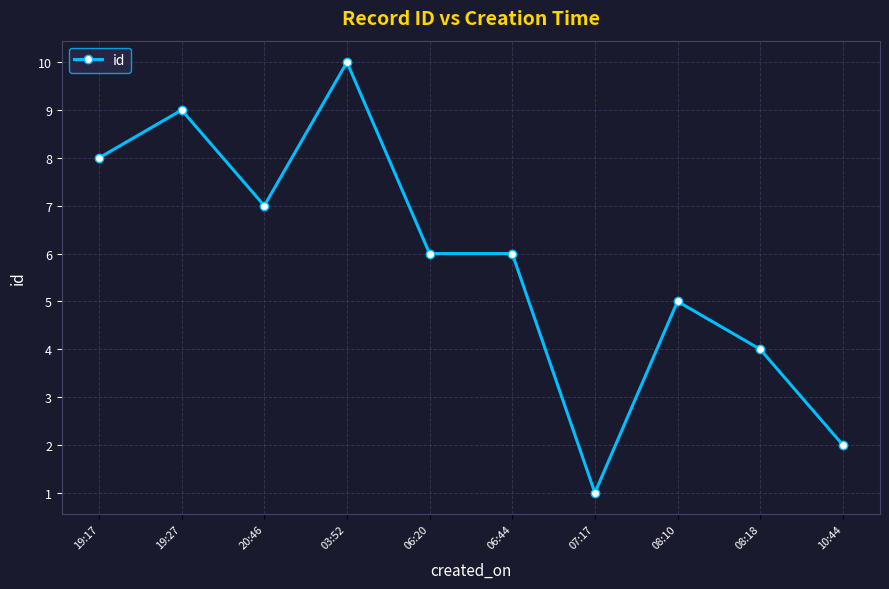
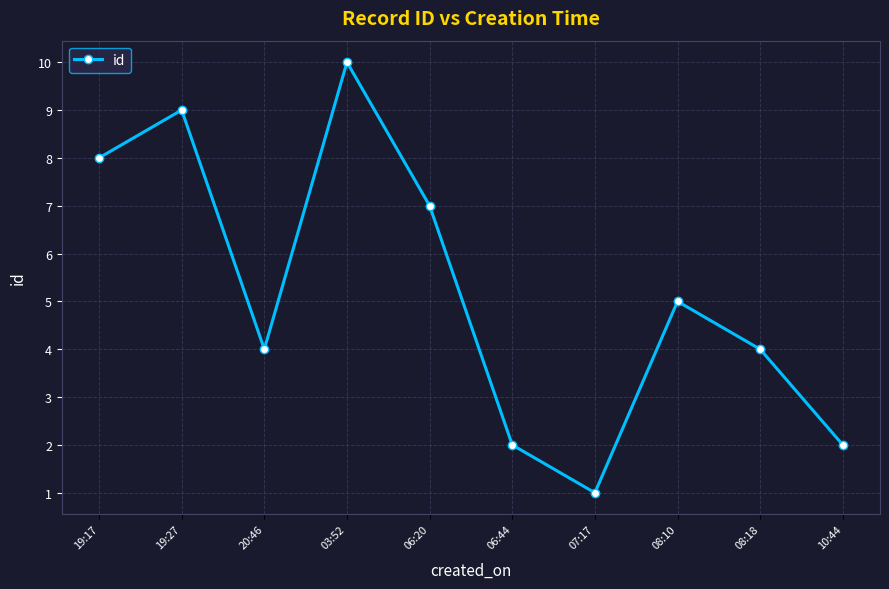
  {
    "19:17": 8,
    "19:27": 9,
-   "20:46": 7,
+   "20:46": 4,
    "03:52": 10,
-   "06:20": 6,
-   "06:44": 6,
+   "06:20": 7,
+   "06:44": 2,
    "07:17": 1,
    "08:10": 5,
    "08:18": 4,
    "10:44": 2
  }
